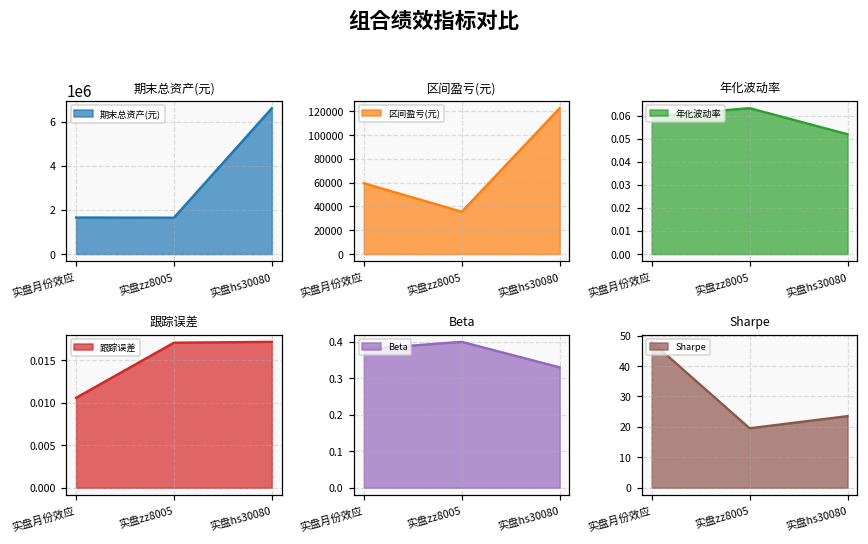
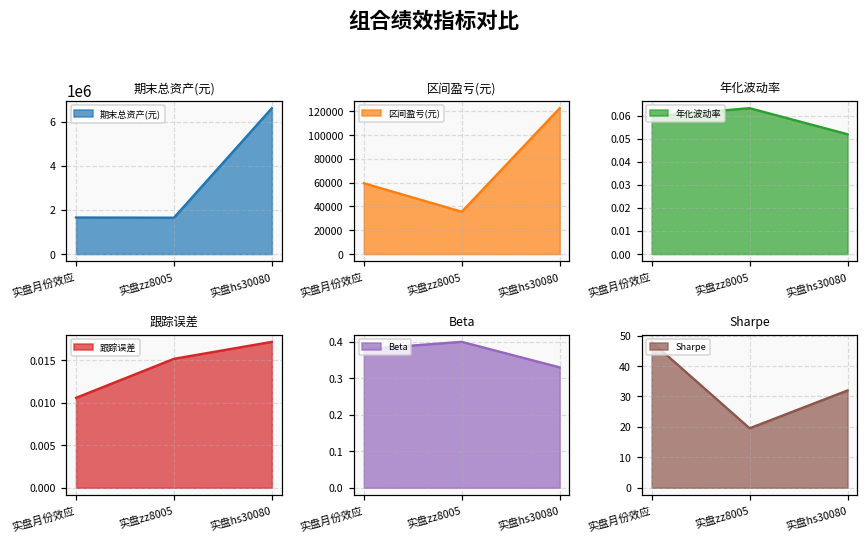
  {
    "期末总资产(元)": {
      "实盘月份效应": 1700000,
      "实盘zz8005": 1700000,
      "实盘hs30080": 6600000
    },
    "区间盈亏(元)": {
      "实盘月份效应": 60000,
      "实盘zz8005": 36000,
      "实盘hs30080": 123000
    },
    "年化波动率": {
      "实盘zz8005": 0.063,
      "实盘hs30080": 0.052
    },
    "跟踪误差": {
      "实盘月份效应": 0.011,
-     "实盘zz8005": 0.017,
+     "实盘zz8005": 0.015,
      "实盘hs30080": 0.017
    },
    "Beta": {
      "实盘zz8005": 0.40,
      "实盘hs30080": 0.33
    },
    "Sharpe": {
      "实盘zz8005": 20,
-     "实盘hs30080": 24
+     "实盘hs30080": 32
    }
  }
